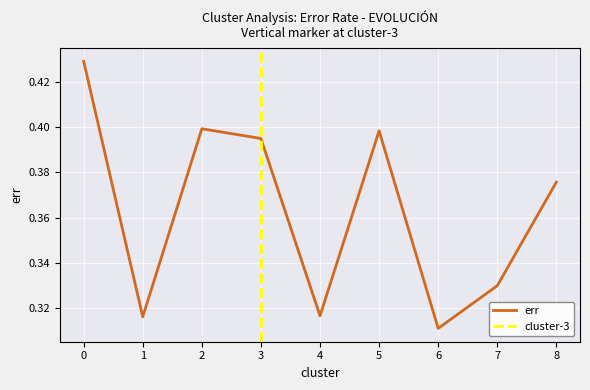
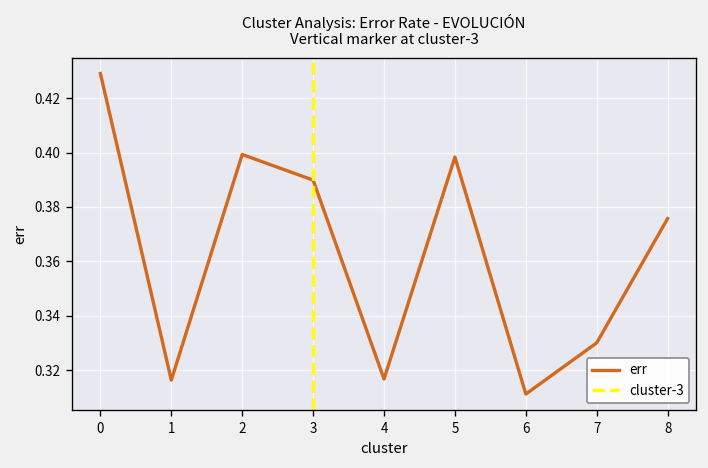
  {
    "0": 0.429,
    "1": 0.316,
    "2": 0.399,
-   "3": 0.395,
+   "3": 0.390,
    "4": 0.317,
    "5": 0.398,
    "6": 0.311,
    "7": 0.330,
    "8": 0.376
  }
